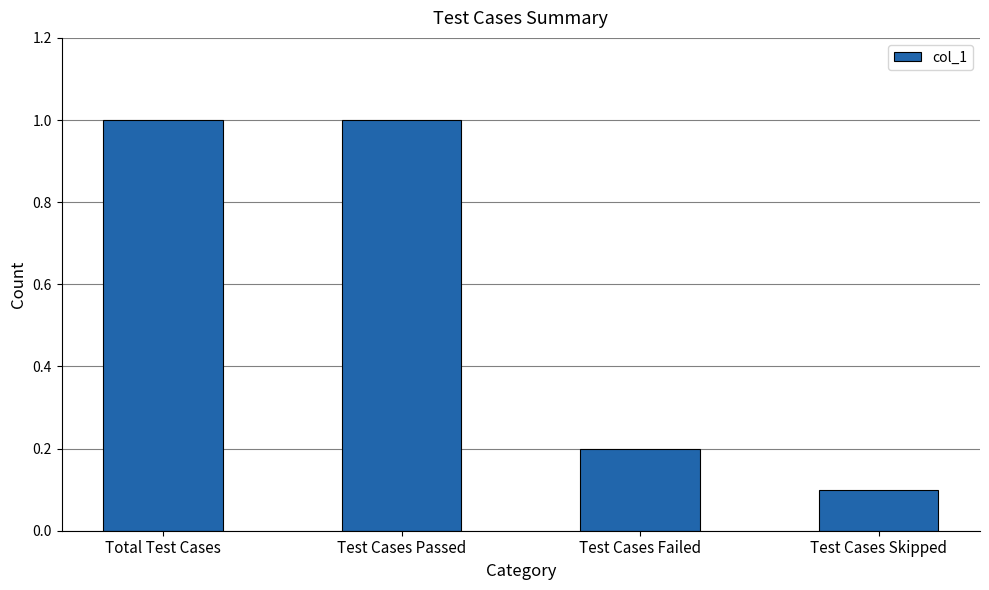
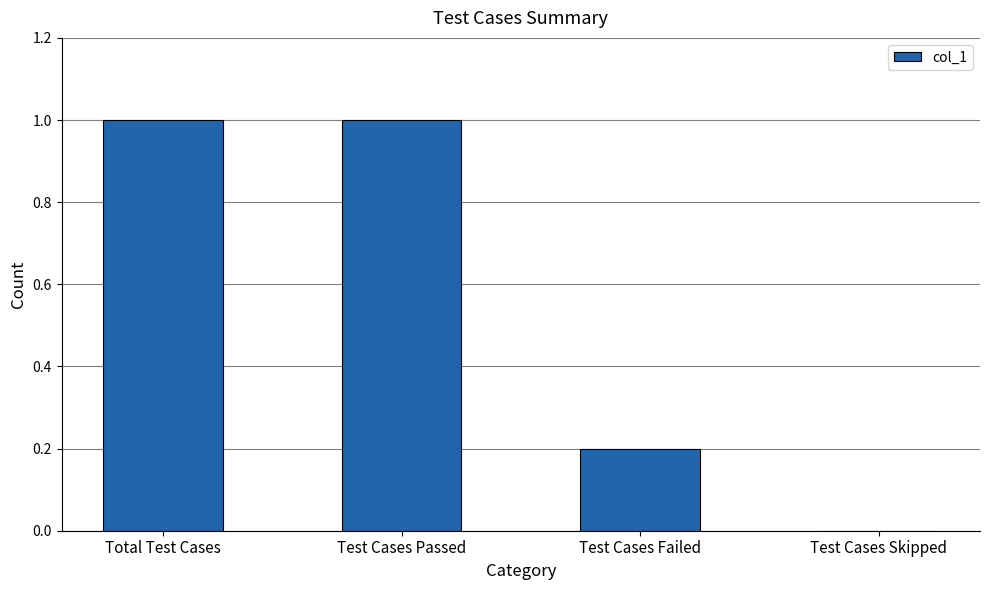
  {
    "Total Test Cases": 1.0,
    "Test Cases Passed": 1.0,
    "Test Cases Failed": 0.2,
-   "Test Cases Skipped": 0.1
+   "Test Cases Skipped": 0.0
  }
